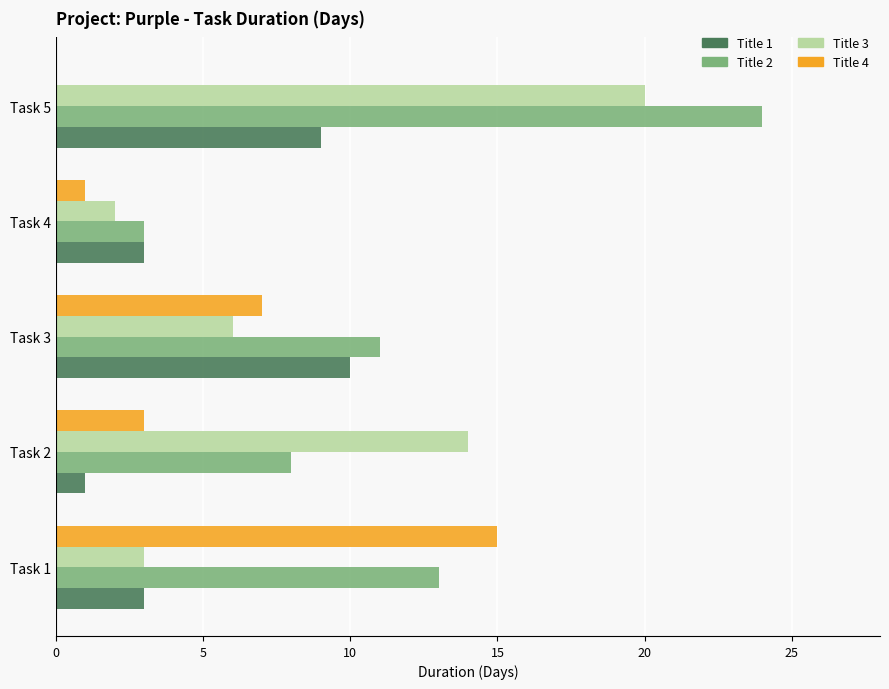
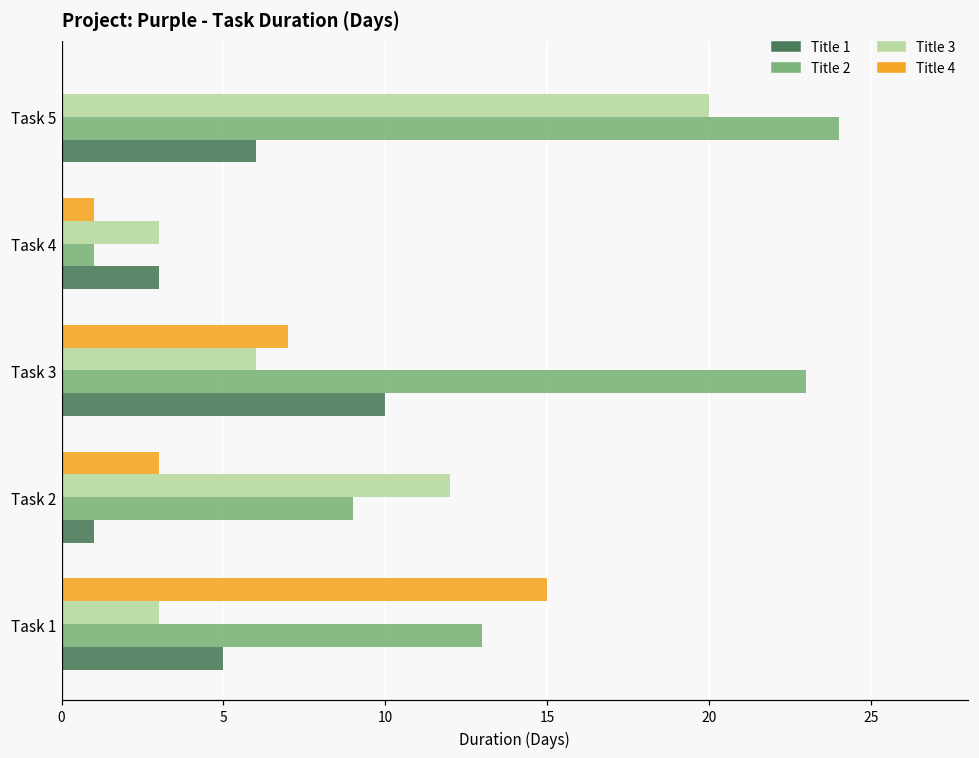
  {
    "Title 1": {
-     "Task 5": 9,
+     "Task 5": 6,
      "Task 4": 3,
      "Task 3": 10,
      "Task 2": 1,
-     "Task 1": 3
+     "Task 1": 5
    },
    "Title 2": {
      "Task 5": 24,
-     "Task 4": 3,
-     "Task 3": 11,
-     "Task 2": 8,
+     "Task 4": 1,
+     "Task 3": 23,
+     "Task 2": 9,
      "Task 1": 13
    },
    "Title 3": {
      "Task 5": 20,
-     "Task 4": 2,
+     "Task 4": 3,
      "Task 3": 6,
-     "Task 2": 14,
+     "Task 2": 12,
      "Task 1": 3
    },
    "Title 4": {
      "Task 5": 0,
      "Task 4": 1,
      "Task 3": 7,
      "Task 2": 3,
      "Task 1": 15
    }
  }
